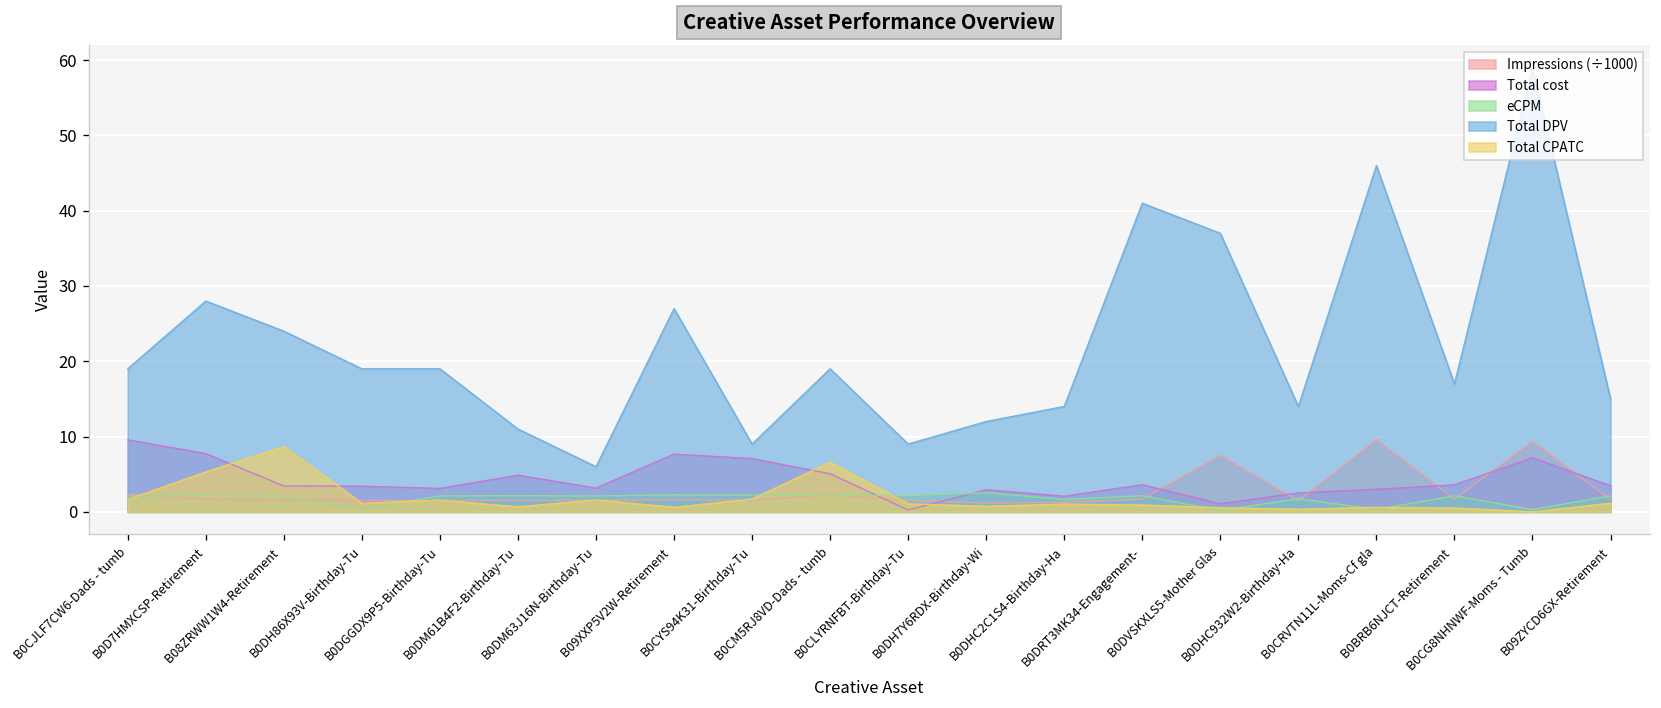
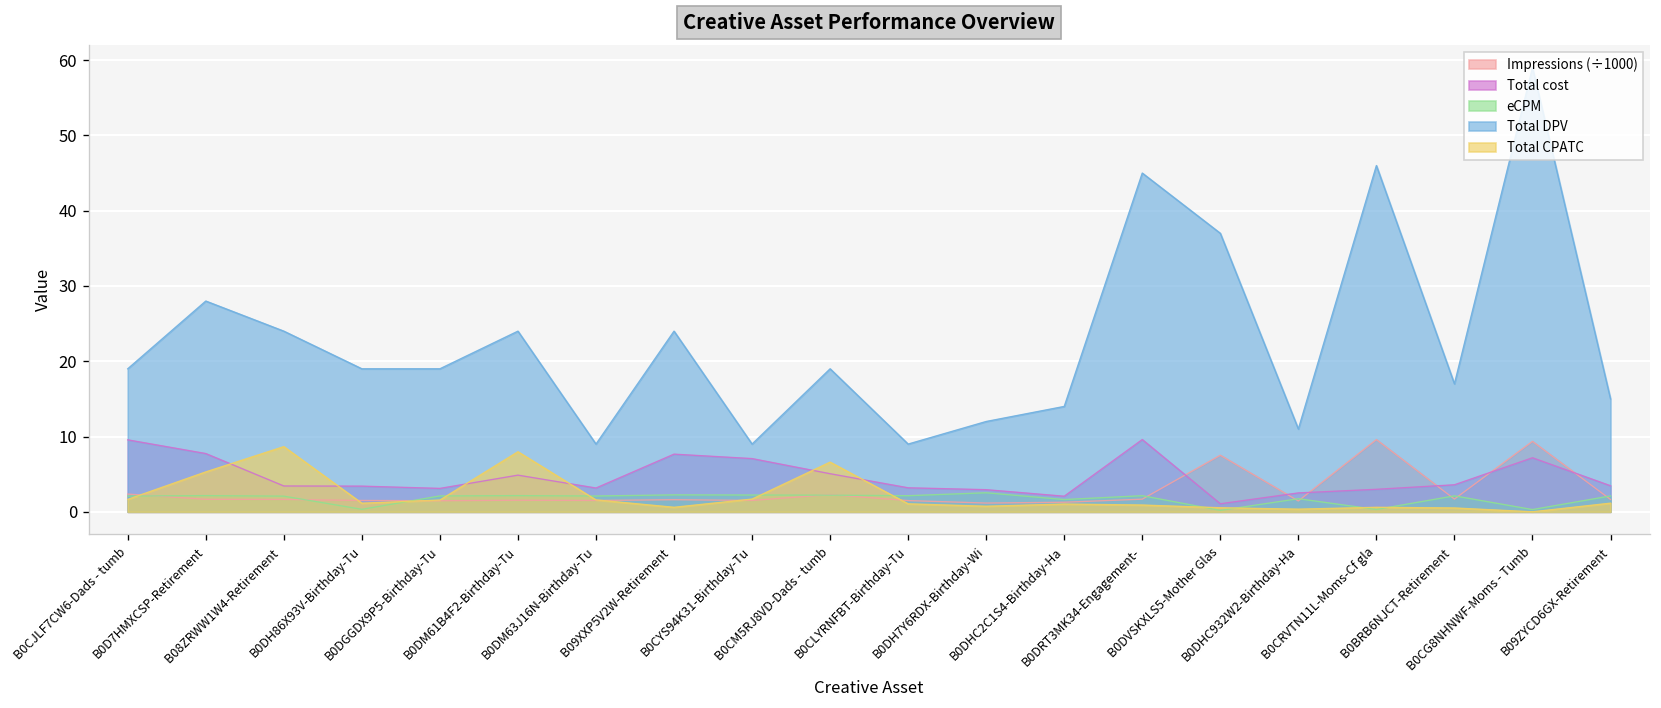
  {
    "Impressions (÷1000)": {
      "B0D7HMXCSP-Retirement": 2,
      "B08ZRWW1W4-Retirement": 2,
      "B0DM61B4F2-Birthday-Tu": 2,
      "B09XXP5V2W-Retirement": 2,
      "B0CLYRNFBT-Birthday-Tu": 1,
      "B0DH7Y6RDX-Birthday-Wi": 1,
      "B0DRT3MK34-Engagement-": 2,
      "B0DVSKXLS5-Mother Glas": 8,
      "B0CRVTN11L-Moms-Cf gla": 10,
      "B0BRB6NJCT-Retirement": 2,
      "B0CG8NHNWF-Moms - Tumb": 9,
      "B09ZYCD6GX-Retirement": 2
    },
    "Total cost": {
      "B0CJLF7CW6-Dads - tumb": 10,
      "B0D7HMXCSP-Retirement": 8,
      "B08ZRWW1W4-Retirement": 3,
      "B0DH86X93V-Birthday-Tu": 3,
      "B0DGGDX9P5-Birthday-Tu": 3,
      "B0DM61B4F2-Birthday-Tu": 5,
      "B0DM63J16N-Birthday-Tu": 3,
      "B09XXP5V2W-Retirement": 8,
      "B0CYS94K31-Birthday-Tu": 7,
      "B0CM5RJ8VD-Dads - tumb": 5,
-     "B0CLYRNFBT-Birthday-Tu": 0,
+     "B0CLYRNFBT-Birthday-Tu": 3,
      "B0DHC2C1S4-Birthday-Ha": 2,
-     "B0DRT3MK34-Engagement-": 4,
+     "B0DRT3MK34-Engagement-": 10,
      "B0DVSKXLS5-Mother Glas": 1,
      "B0DHC932W2-Birthday-Ha": 3,
      "B0CRVTN11L-Moms-Cf gla": 3,
      "B0BRB6NJCT-Retirement": 4,
      "B0CG8NHNWF-Moms - Tumb": 7,
      "B09ZYCD6GX-Retirement": 3
    },
    "eCPM": {
      "B0D7HMXCSP-Retirement": 2,
      "B08ZRWW1W4-Retirement": 2,
      "B0DH86X93V-Birthday-Tu": 0,
      "B0DGGDX9P5-Birthday-Tu": 2,
      "B0DM61B4F2-Birthday-Tu": 2,
      "B0DM63J16N-Birthday-Tu": 2,
      "B09XXP5V2W-Retirement": 2,
      "B0CYS94K31-Birthday-Tu": 2,
      "B0CLYRNFBT-Birthday-Tu": 2,
      "B0DRT3MK34-Engagement-": 2,
      "B0BRB6NJCT-Retirement": 2,
      "B09ZYCD6GX-Retirement": 2
    },
    "Total DPV": {
      "B0CJLF7CW6-Dads - tumb": 19,
      "B0D7HMXCSP-Retirement": 28,
      "B08ZRWW1W4-Retirement": 24,
      "B0DH86X93V-Birthday-Tu": 19,
      "B0DGGDX9P5-Birthday-Tu": 19,
-     "B0DM61B4F2-Birthday-Tu": 11,
-     "B0DM63J16N-Birthday-Tu": 6,
-     "B09XXP5V2W-Retirement": 27,
+     "B0DM61B4F2-Birthday-Tu": 24,
+     "B0DM63J16N-Birthday-Tu": 9,
+     "B09XXP5V2W-Retirement": 24,
      "B0CYS94K31-Birthday-Tu": 9,
      "B0CM5RJ8VD-Dads - tumb": 19,
      "B0CLYRNFBT-Birthday-Tu": 9,
      "B0DH7Y6RDX-Birthday-Wi": 12,
      "B0DHC2C1S4-Birthday-Ha": 14,
-     "B0DRT3MK34-Engagement-": 41,
+     "B0DRT3MK34-Engagement-": 45,
      "B0DVSKXLS5-Mother Glas": 37,
-     "B0DHC932W2-Birthday-Ha": 14,
+     "B0DHC932W2-Birthday-Ha": 11,
      "B0CRVTN11L-Moms-Cf gla": 46,
      "B0BRB6NJCT-Retirement": 17,
      "B09ZYCD6GX-Retirement": 15
    },
    "Total CPATC": {
      "B0CJLF7CW6-Dads - tumb": 2,
      "B0D7HMXCSP-Retirement": 5,
      "B08ZRWW1W4-Retirement": 9,
-     "B0DM61B4F2-Birthday-Tu": 1,
+     "B0DM61B4F2-Birthday-Tu": 8,
      "B09XXP5V2W-Retirement": 1,
      "B0CM5RJ8VD-Dads - tumb": 7,
      "B0CLYRNFBT-Birthday-Tu": 1,
      "B0DH7Y6RDX-Birthday-Wi": 1,
      "B0DRT3MK34-Engagement-": 1,
      "B0DHC932W2-Birthday-Ha": 0,
      "B0BRB6NJCT-Retirement": 1,
      "B09ZYCD6GX-Retirement": 1
    }
  }
